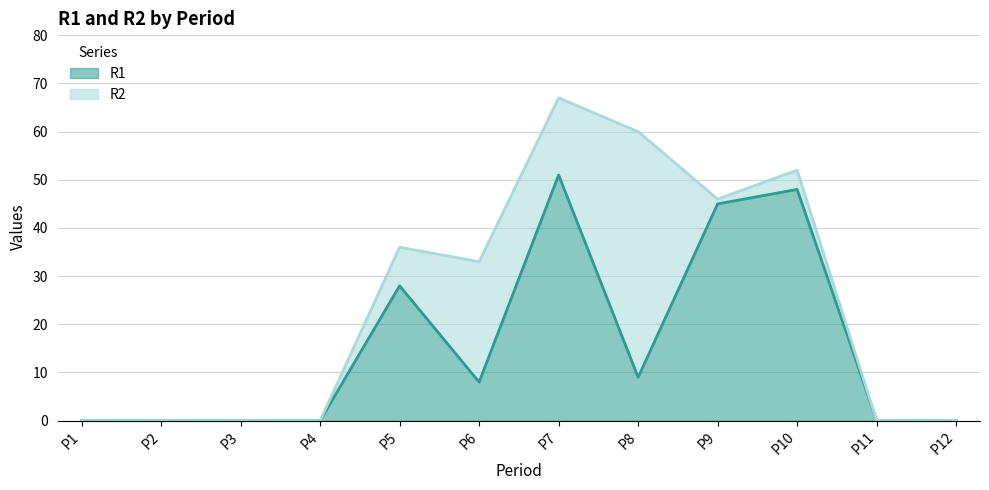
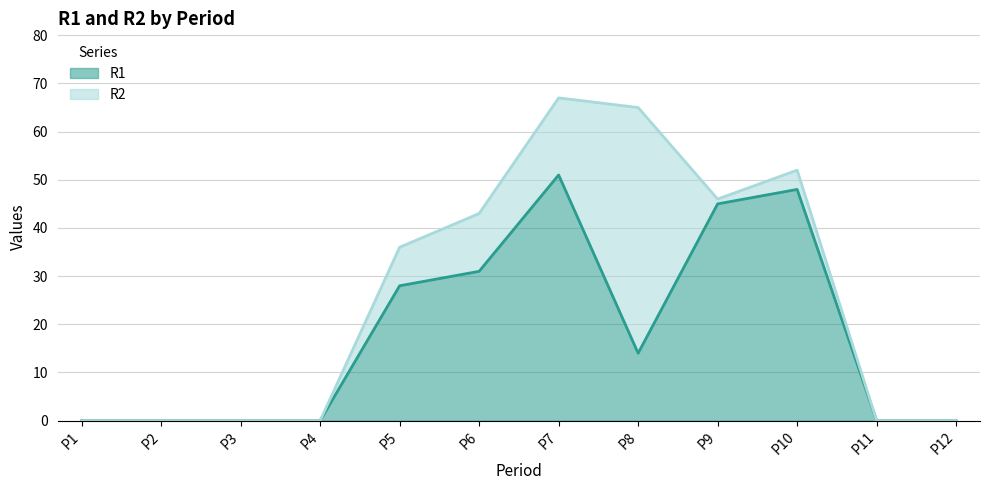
  {
    "R1": {
      "P5": 28,
-     "P6": 8,
+     "P6": 31,
      "P7": 51,
-     "P8": 9,
+     "P8": 14,
      "P9": 45,
      "P10": 48
    },
    "R2": {
      "P5": 8,
-     "P6": 25,
+     "P6": 12,
      "P7": 16,
      "P8": 51,
      "P9": 1,
      "P10": 4
    }
  }
